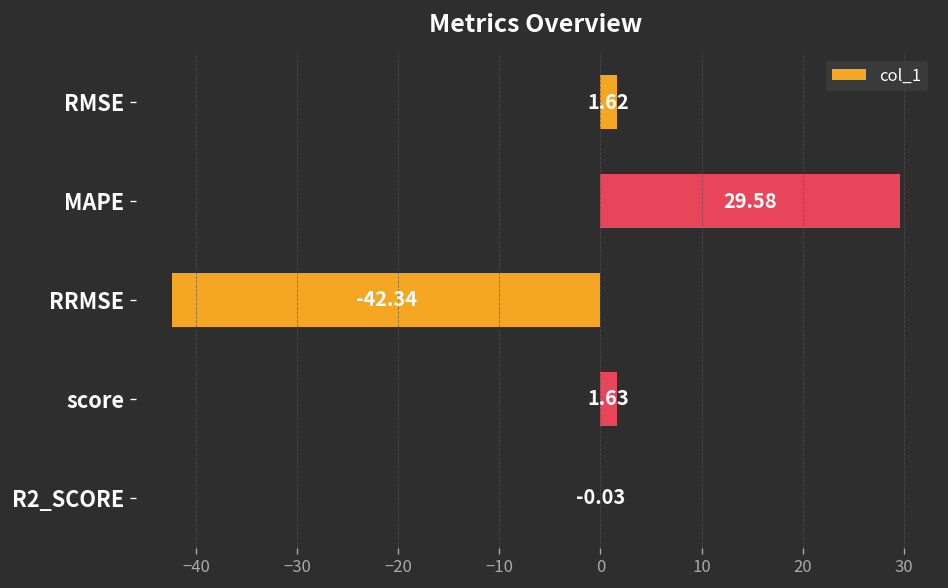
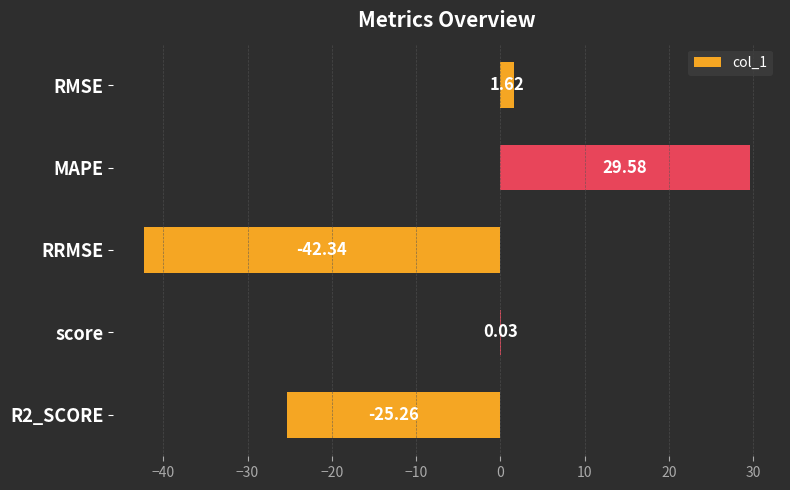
  {
    "RMSE": 1.62,
    "MAPE": 29.58,
    "RRMSE": -42.34,
-   "score": 1.63,
-   "R2_SCORE": -0.03
+   "score": 0.03,
+   "R2_SCORE": -25.26
  }
